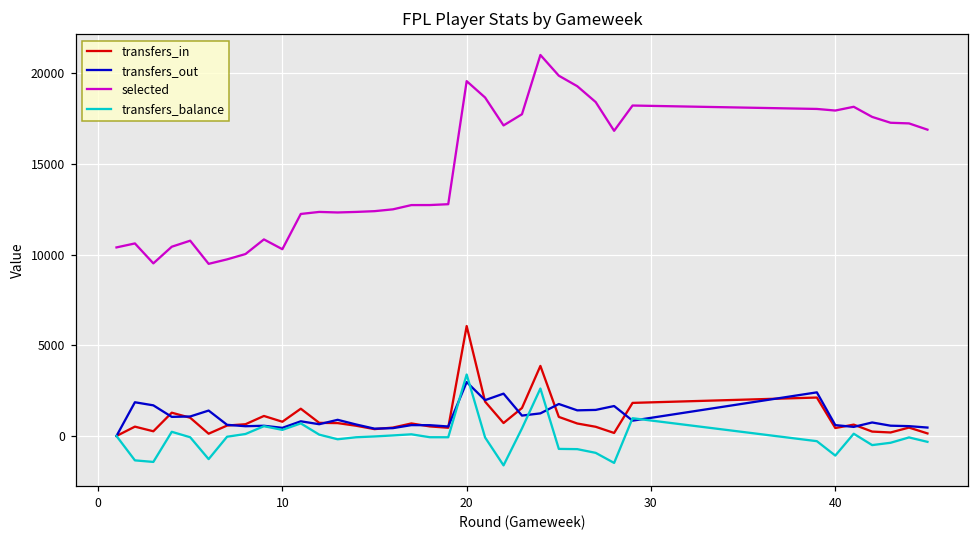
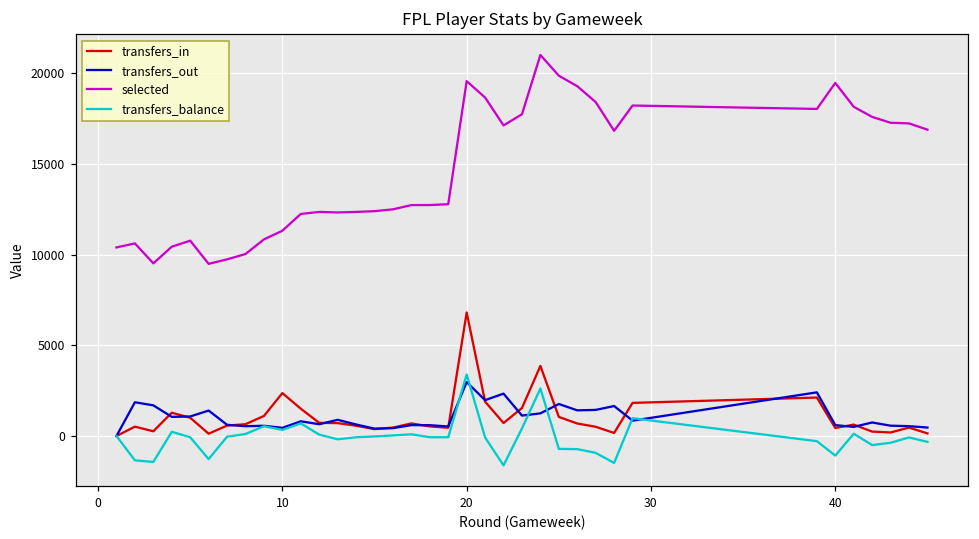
  {
    "transfers_in": {
-     "10": 800,
-     "20": 6100,
+     "10": 2400,
+     "20": 6800,
      "40": 400
    },
    "transfers_out": {
      "20": 3000,
      "40": 600
    },
    "selected": {
-     "10": 10300,
+     "10": 11300,
      "20": 19600,
-     "40": 17900
+     "40": 19500
    },
    "transfers_balance": {
      "20": 3400,
      "40": -1100
    }
  }
